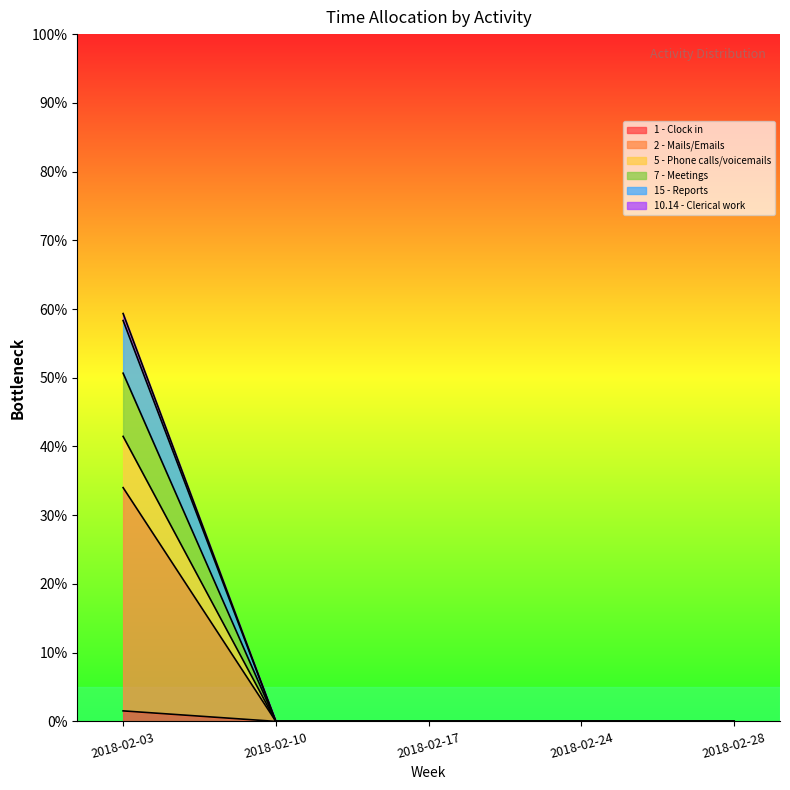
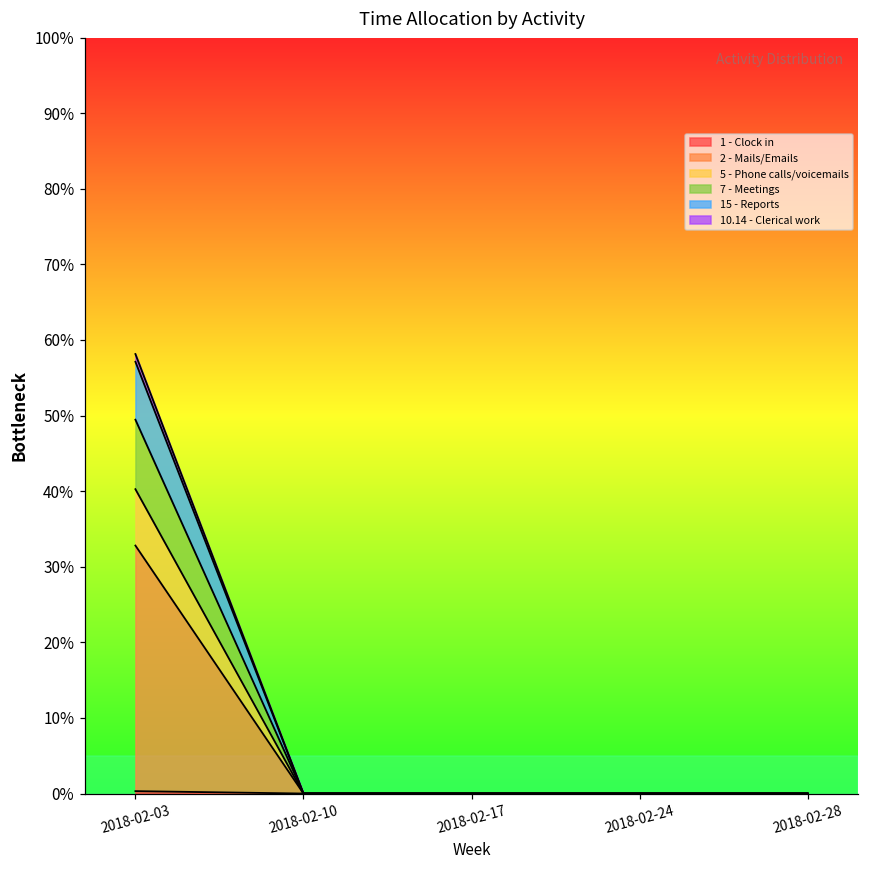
  {
    "1 - Clock in": {
-     "2018-02-03": "2%"
+     "2018-02-03": "0%"
    },
    "2 - Mails/Emails": {
      "2018-02-03": "32%"
    },
    "5 - Phone calls/voicemails": {
      "2018-02-03": "7%"
    },
    "7 - Meetings": {
      "2018-02-03": "9%"
    },
    "15 - Reports": {
      "2018-02-03": "8%"
    },
    "10.14 - Clerical work": {
      "2018-02-03": "1%"
    }
  }
